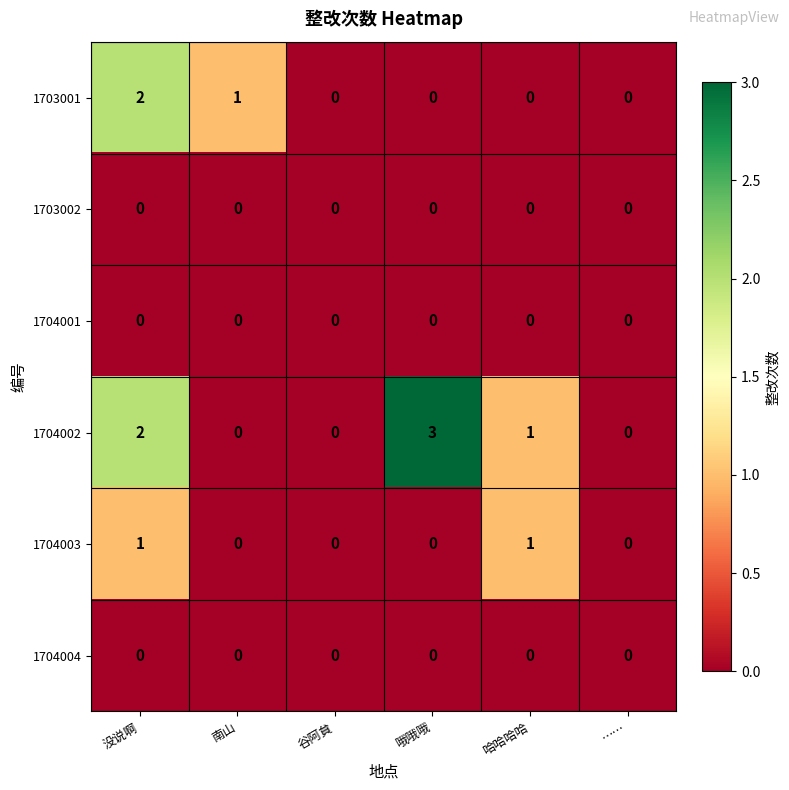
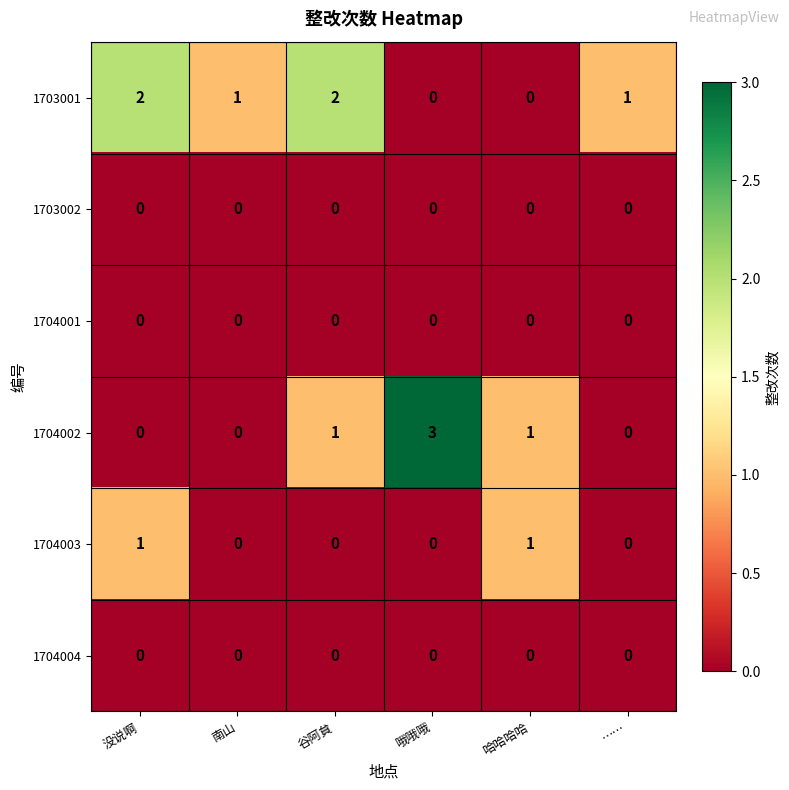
  {
    "1703001": {
      "没说啊": 2,
      "南山": 1,
-     "谷阿貟": 0,
+     "谷阿貟": 2,
      "哦哦哦": 0,
      "哈哈哈哈": 0,
-     "……": 0
+     "……": 1
    },
    "1703002": {
      "没说啊": 0,
      "南山": 0,
      "谷阿貟": 0,
      "哦哦哦": 0,
      "哈哈哈哈": 0,
      "……": 0
    },
    "1704001": {
      "没说啊": 0,
      "南山": 0,
      "谷阿貟": 0,
      "哦哦哦": 0,
      "哈哈哈哈": 0,
      "……": 0
    },
    "1704002": {
-     "没说啊": 2,
+     "没说啊": 0,
      "南山": 0,
-     "谷阿貟": 0,
+     "谷阿貟": 1,
      "哦哦哦": 3,
      "哈哈哈哈": 1,
      "……": 0
    },
    "1704003": {
      "没说啊": 1,
      "南山": 0,
      "谷阿貟": 0,
      "哦哦哦": 0,
      "哈哈哈哈": 1,
      "……": 0
    },
    "1704004": {
      "没说啊": 0,
      "南山": 0,
      "谷阿貟": 0,
      "哦哦哦": 0,
      "哈哈哈哈": 0,
      "……": 0
    }
  }
